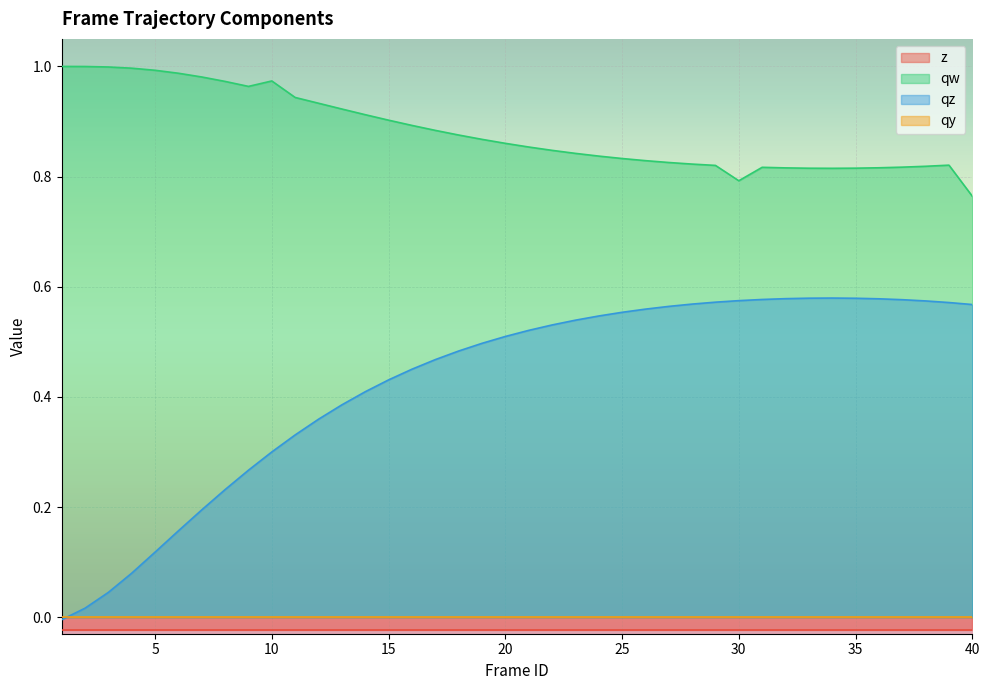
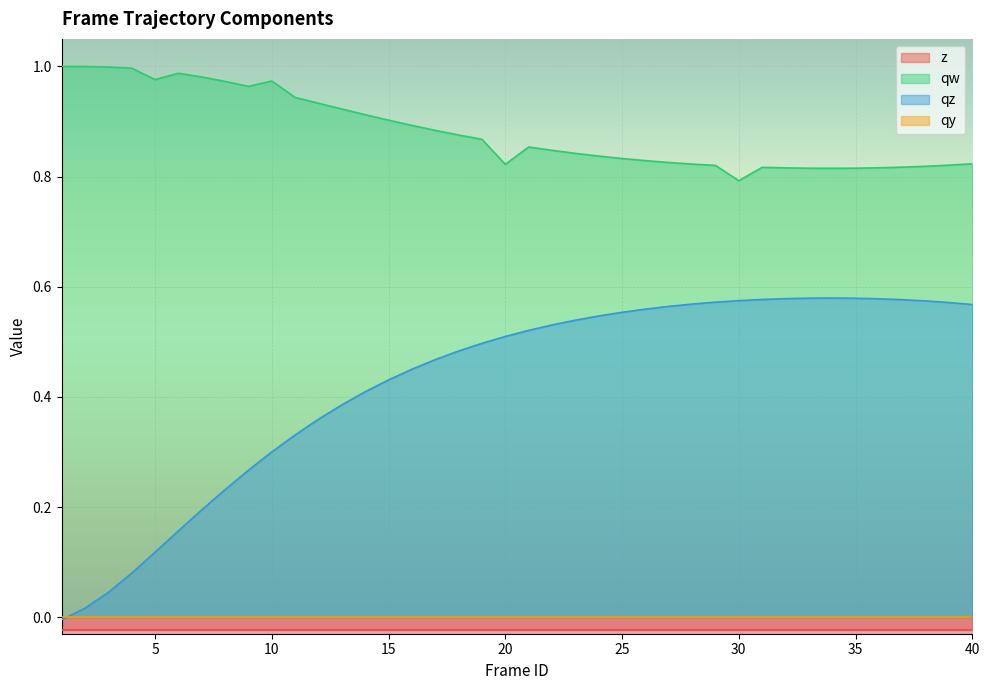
  {
    "qy": {
      "5": 0.00,
      "10": 0.00,
      "15": 0.00,
      "20": 0.00,
      "25": 0.00,
      "30": 0.00,
      "35": 0.00,
      "40": 0.00
    },
    "qw": {
-     "5": 0.99,
+     "5": 0.98,
      "10": 0.97,
      "15": 0.90,
-     "20": 0.86,
+     "20": 0.82,
      "25": 0.83,
      "30": 0.79,
      "35": 0.82,
-     "40": 0.76
+     "40": 0.82
    }
  }
